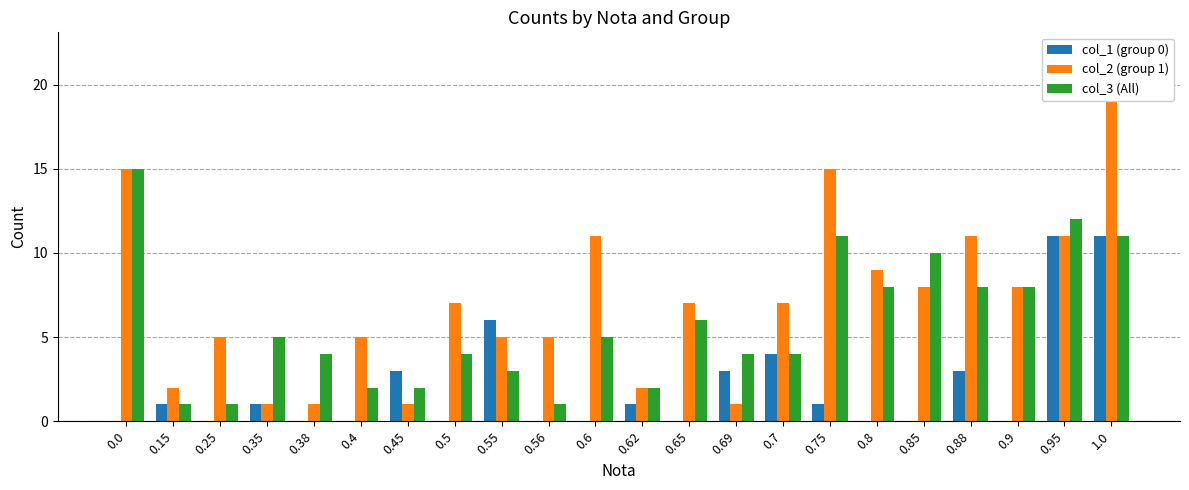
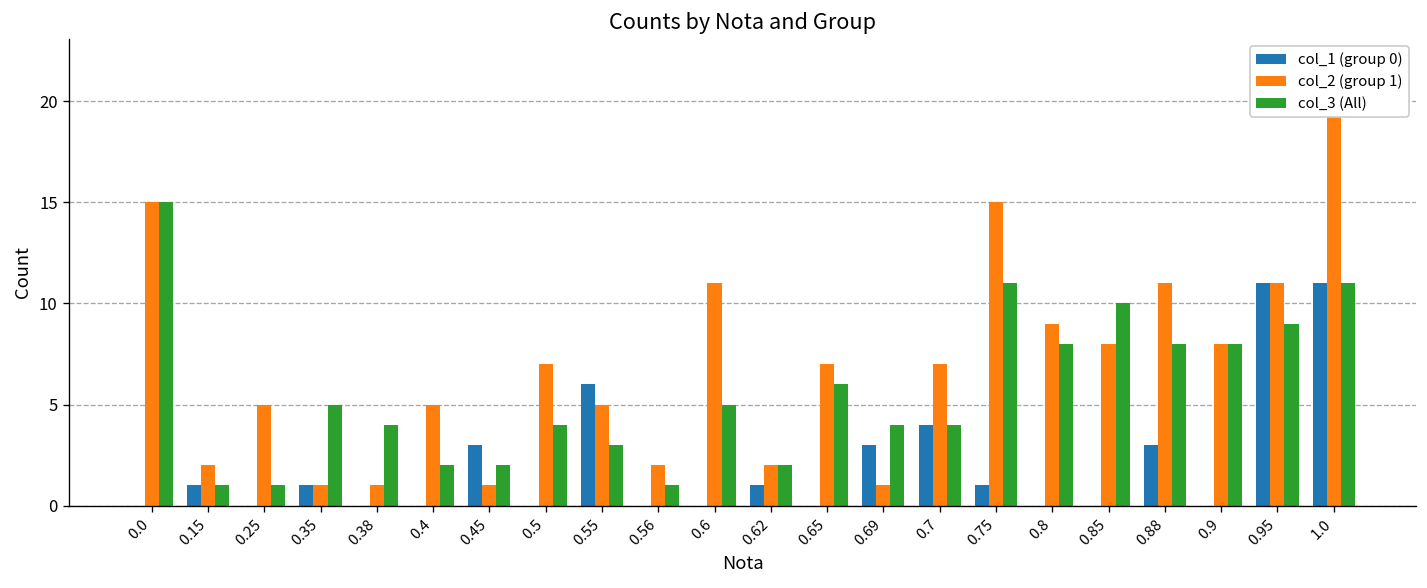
  {
    "col_1 (group 0)": {
      "0.0": 0,
      "0.15": 1,
      "0.25": 0,
      "0.35": 1,
      "0.38": 0,
      "0.4": 0,
      "0.45": 3,
      "0.5": 0,
      "0.55": 6,
      "0.56": 0,
      "0.6": 0,
      "0.62": 1,
      "0.65": 0,
      "0.69": 3,
      "0.7": 4,
      "0.75": 1,
      "0.8": 0,
      "0.85": 0,
      "0.88": 3,
      "0.9": 0,
      "0.95": 11,
      "1.0": 11
    },
    "col_2 (group 1)": {
      "0.0": 15,
      "0.15": 2,
      "0.25": 5,
      "0.35": 1,
      "0.38": 1,
      "0.4": 5,
      "0.45": 1,
      "0.5": 7,
      "0.55": 5,
-     "0.56": 5,
+     "0.56": 2,
      "0.6": 11,
      "0.62": 2,
      "0.65": 7,
      "0.69": 1,
      "0.7": 7,
      "0.75": 15,
      "0.8": 9,
      "0.85": 8,
      "0.88": 11,
      "0.9": 8,
      "0.95": 11
    },
    "col_3 (All)": {
      "0.0": 15,
      "0.15": 1,
      "0.25": 1,
      "0.35": 5,
      "0.38": 4,
      "0.4": 2,
      "0.45": 2,
      "0.5": 4,
      "0.55": 3,
      "0.56": 1,
      "0.6": 5,
      "0.62": 2,
      "0.65": 6,
      "0.69": 4,
      "0.7": 4,
      "0.75": 11,
      "0.8": 8,
      "0.85": 10,
      "0.88": 8,
      "0.9": 8,
-     "0.95": 12,
+     "0.95": 9,
      "1.0": 11
    }
  }
